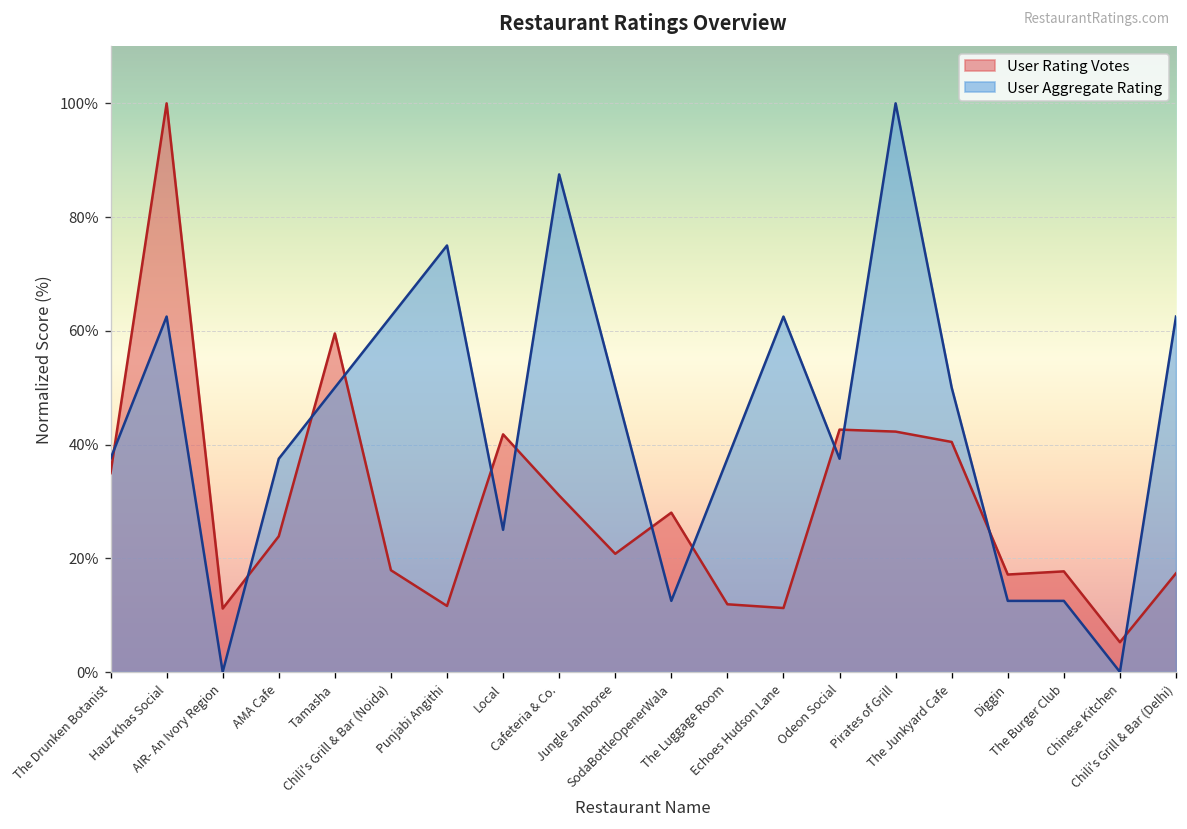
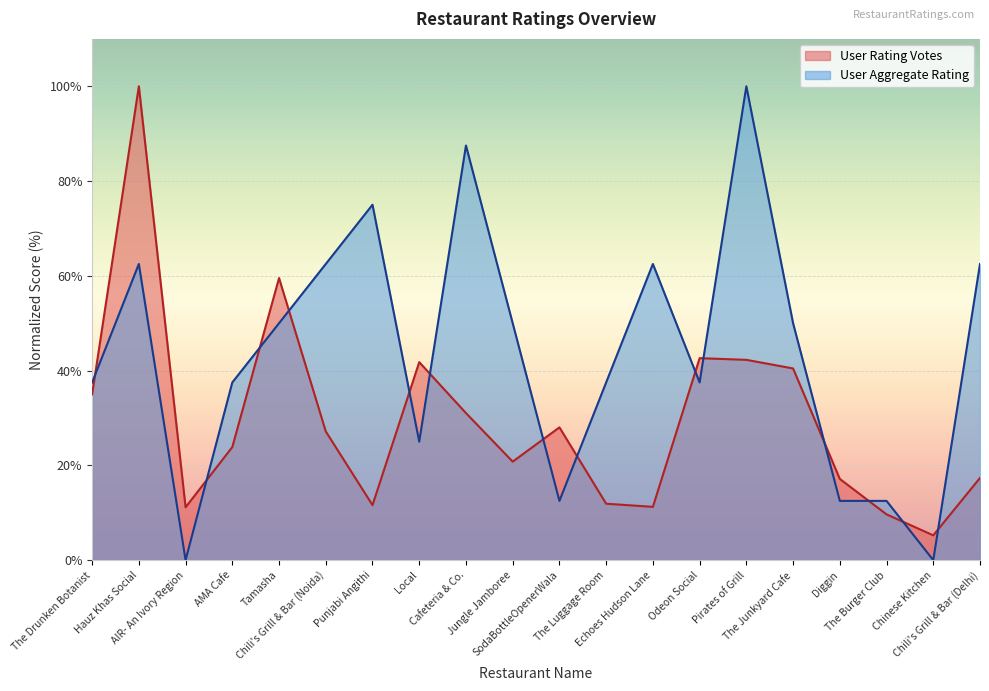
  {
    "User Rating Votes": {
      "The Drunken Botanist": "35%",
      "Hauz Khas Social": "100%",
      "AIR- An Ivory Region": "11%",
      "AMA Cafe": "24%",
      "Tamasha": "60%",
-     "Chili's Grill & Bar (Noida)": "18%",
+     "Chili's Grill & Bar (Noida)": "27%",
      "Punjabi Angithi": "12%",
      "Local": "42%",
      "Cafeteria & Co.": "31%",
      "Jungle Jamboree": "21%",
      "SodaBottleOpenerWala": "28%",
      "The Luggage Room": "12%",
      "Echoes Hudson Lane": "11%",
      "Odeon Social": "43%",
      "Pirates of Grill": "42%",
      "The Junkyard Cafe": "40%",
      "Diggin": "17%",
-     "The Burger Club": "18%",
+     "The Burger Club": "10%",
      "Chinese Kitchen": "5%",
      "Chili's Grill & Bar (Delhi)": "17%"
    },
    "User Aggregate Rating": {
      "The Drunken Botanist": "38%",
      "Hauz Khas Social": "62%",
      "AIR- An Ivory Region": "0%",
      "AMA Cafe": "38%",
      "Tamasha": "50%",
      "Chili's Grill & Bar (Noida)": "62%",
      "Punjabi Angithi": "75%",
      "Local": "25%",
      "Cafeteria & Co.": "87%",
      "Jungle Jamboree": "50%",
      "SodaBottleOpenerWala": "13%",
      "The Luggage Room": "38%",
      "Echoes Hudson Lane": "62%",
      "Odeon Social": "38%",
      "Pirates of Grill": "100%",
      "The Junkyard Cafe": "50%",
      "Diggin": "13%",
      "The Burger Club": "13%",
      "Chinese Kitchen": "0%",
      "Chili's Grill & Bar (Delhi)": "62%"
    }
  }
